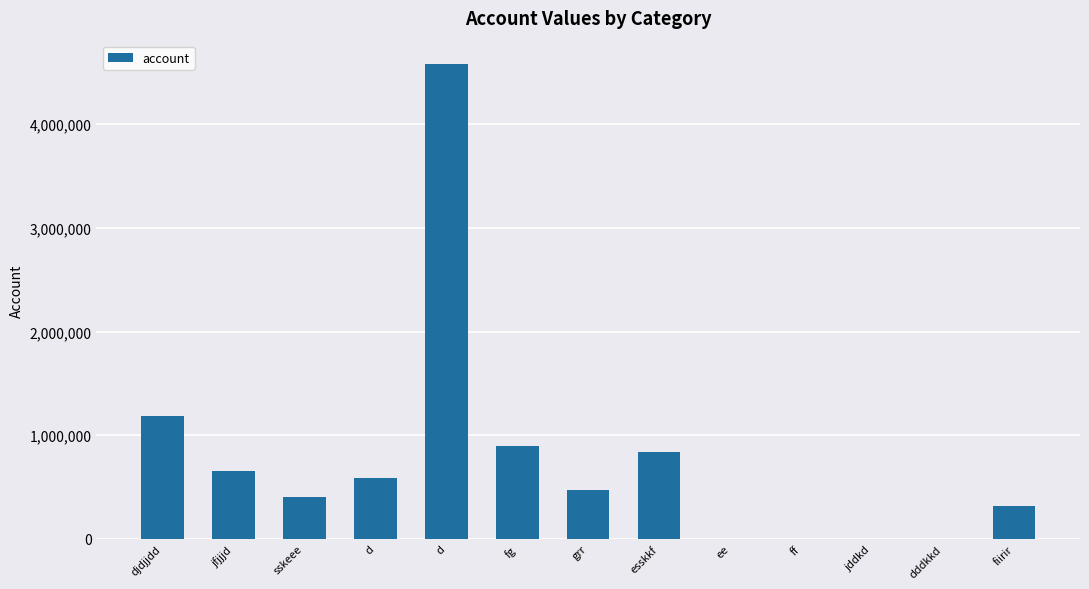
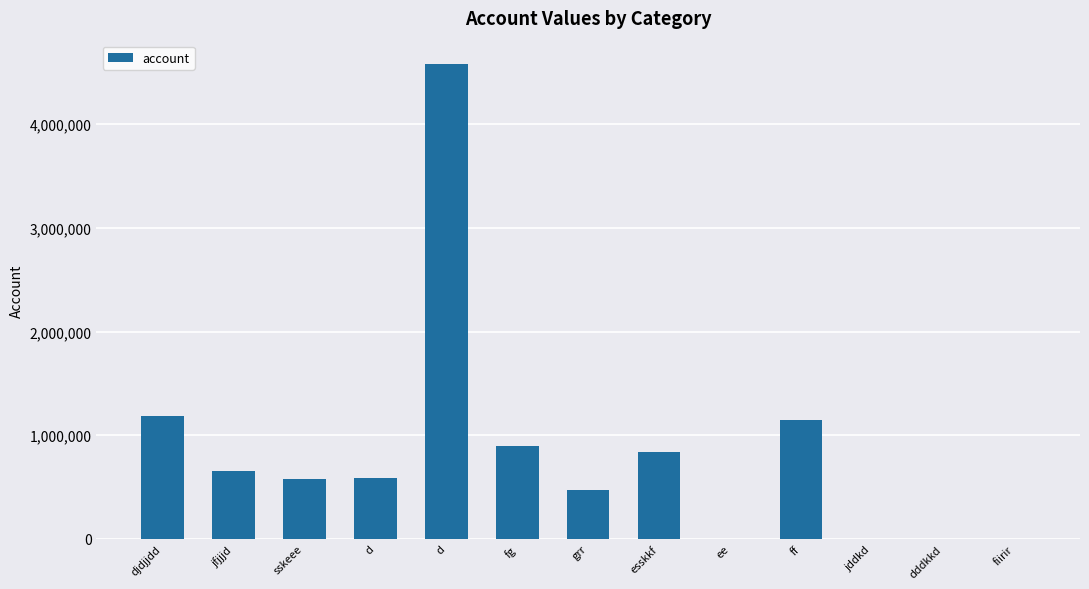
  {
    "djdjjdd": "1,190,000",
    "jfjjjd": "660,000",
-   "sskeee": "400,000",
+   "sskeee": "580,000",
    "fg": "900,000",
    "grr": "470,000",
    "esskkf": "840,000",
-   "ff": "0",
-   "fiirir": "320,000"
+   "ff": "1,140,000",
+   "fiirir": "0"
  }
